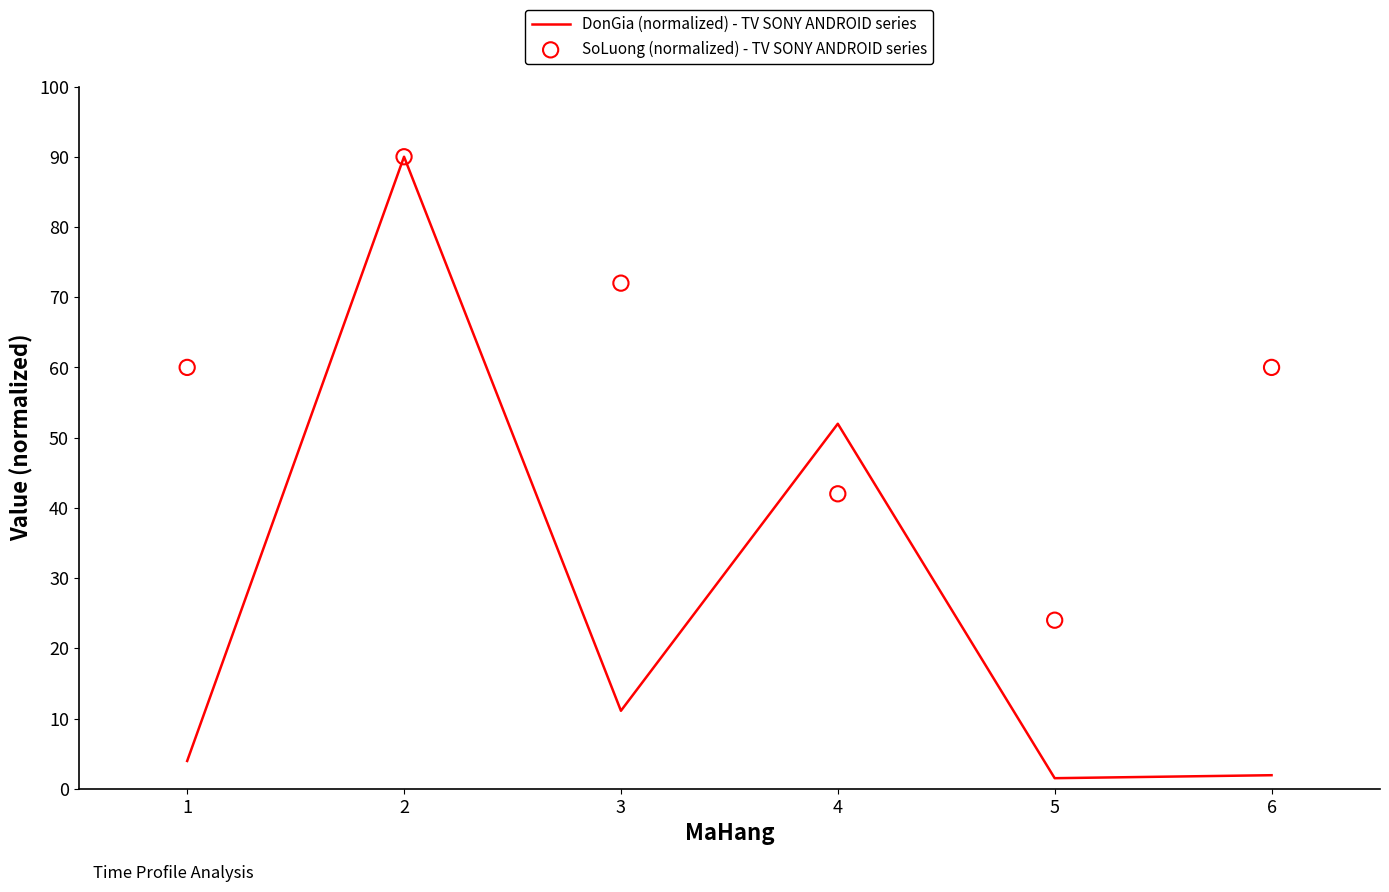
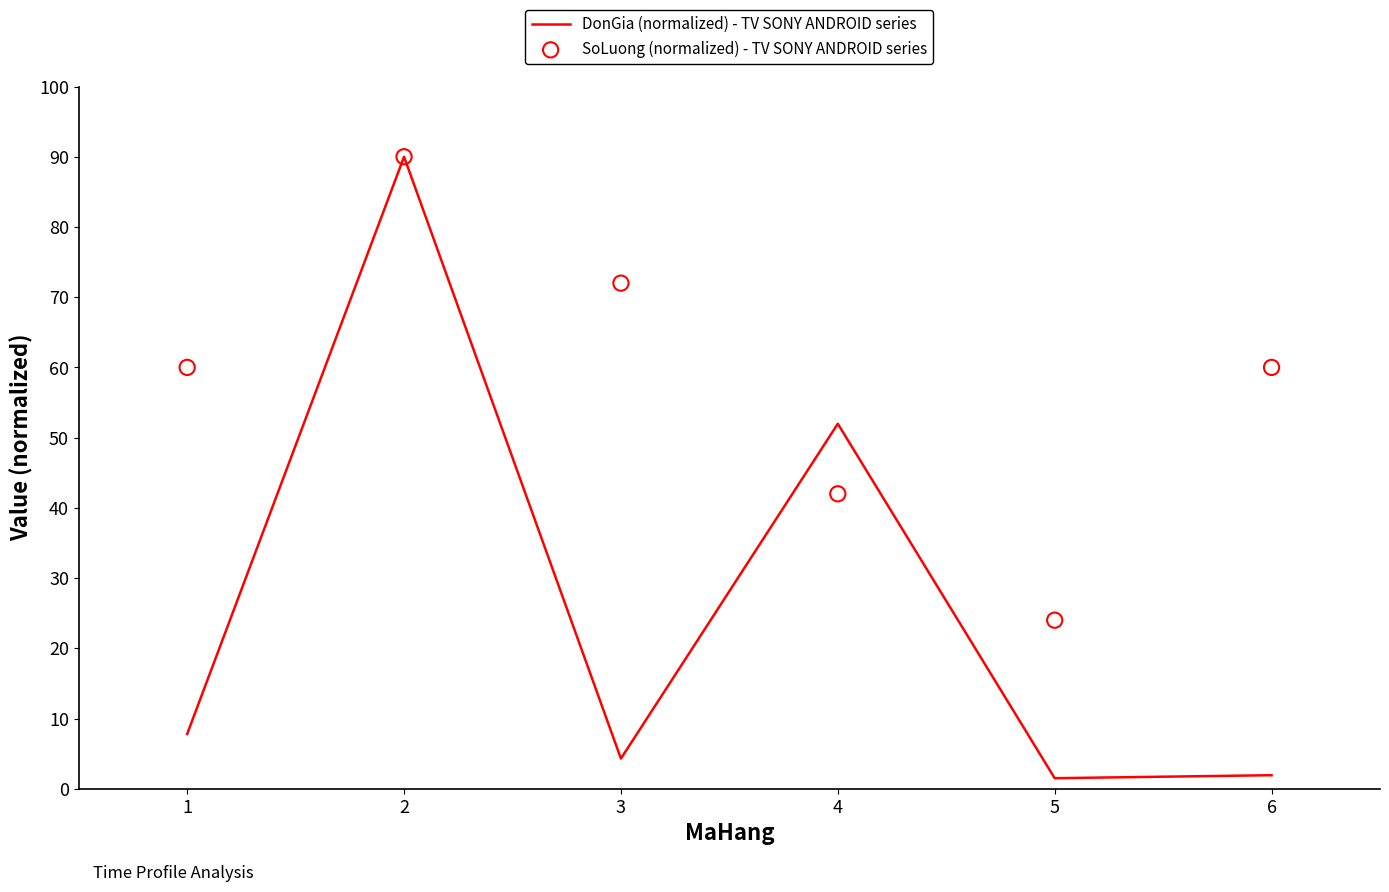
  {
    "DonGia (normalized) - TV SONY ANDROID series": {
-     "1": 4,
-     "3": 11,
+     "1": 8,
+     "3": 4,
      "4": 52,
      "5": 2,
      "6": 2
    }
  }
